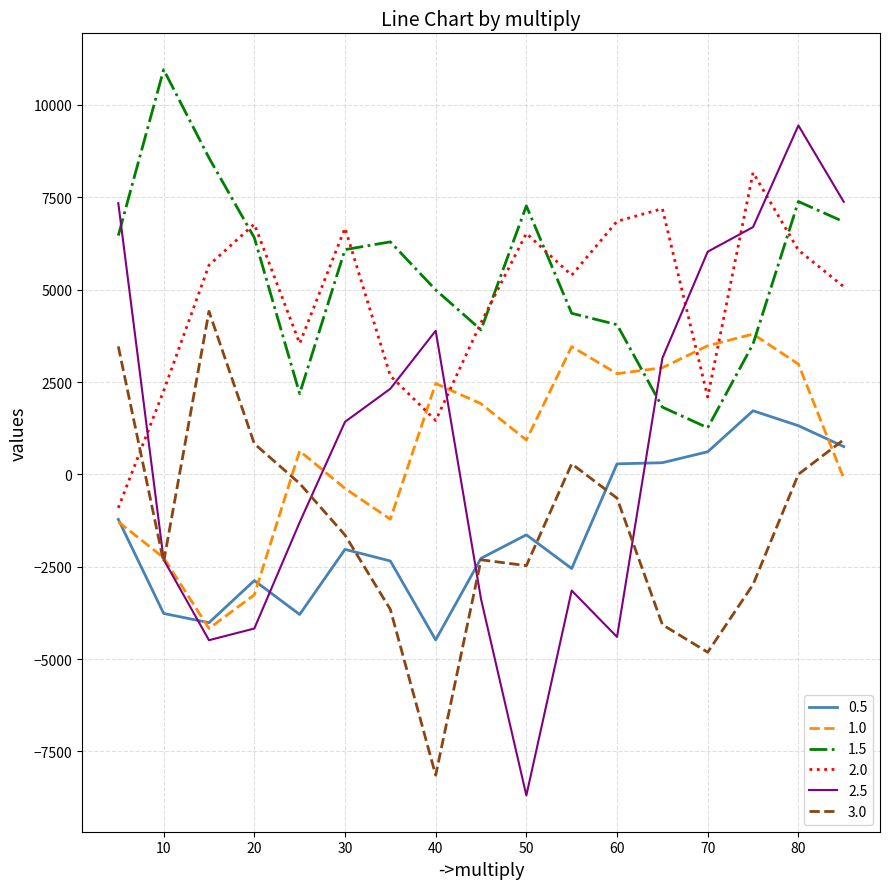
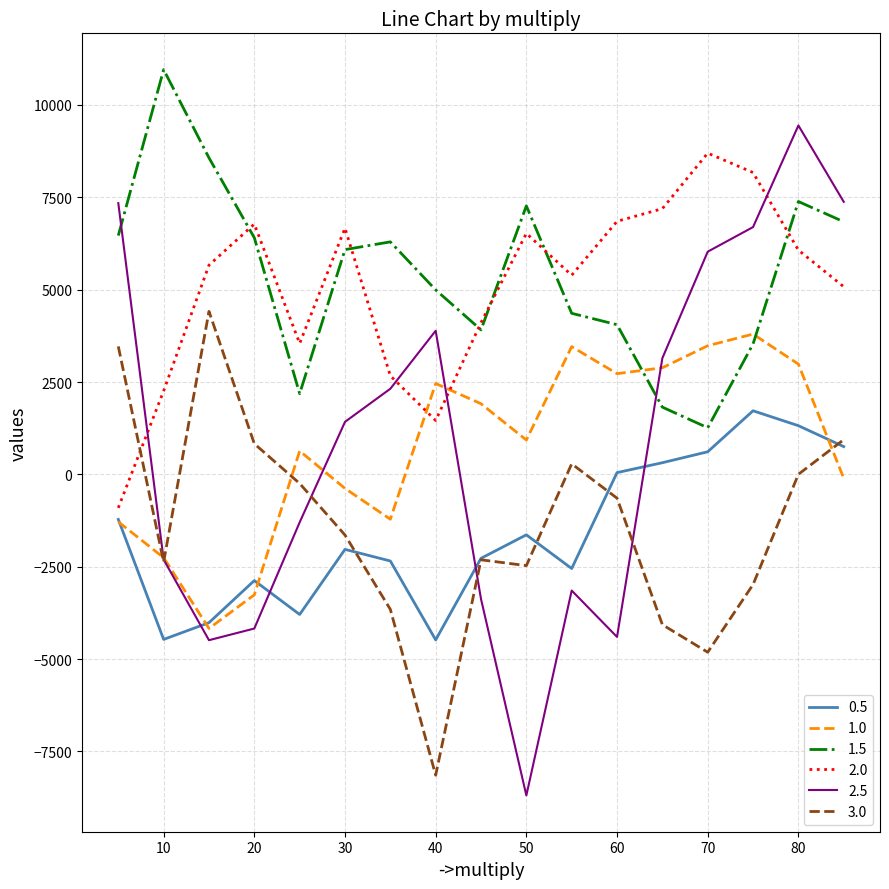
  {
    "0.5": {
-     "10": -3800,
+     "10": -4500,
      "20": -2900,
      "30": -2000,
      "40": -4500,
      "50": -1600,
-     "60": 300,
+     "60": 0,
      "70": 600,
      "80": 1300
    },
    "1.0": {
      "20": -3300,
      "30": -400,
      "40": 2500,
      "50": 900,
      "60": 2700,
      "70": 3500,
      "80": 3000
    },
    "1.5": {
      "10": 11000,
      "20": 6400,
      "30": 6100,
      "40": 5000,
      "50": 7300,
      "60": 4100,
      "70": 1300,
      "80": 7400
    },
    "2.0": {
      "10": 2300,
      "20": 6800,
      "30": 6700,
      "40": 1500,
      "50": 6500,
      "60": 6900,
-     "70": 2100,
+     "70": 8700,
      "80": 6100
    },
    "2.5": {
      "20": -4200,
      "30": 1400,
      "40": 3900,
      "50": -8700,
      "60": -4400,
      "70": 6000,
      "80": 9400
    },
    "3.0": {
      "20": 800,
      "30": -1600,
      "40": -8100,
      "50": -2500,
      "60": -600,
      "70": -4800,
      "80": 0
    }
  }
